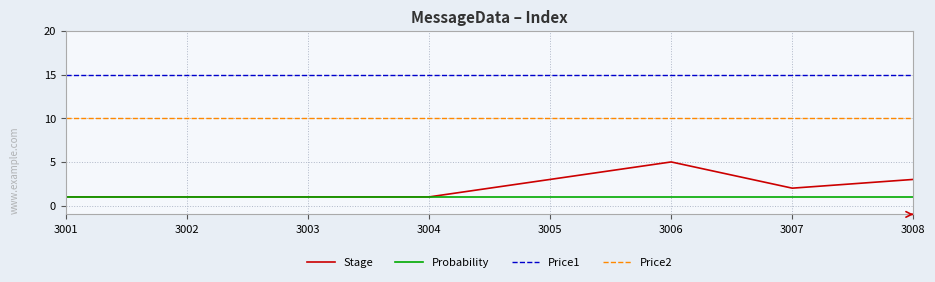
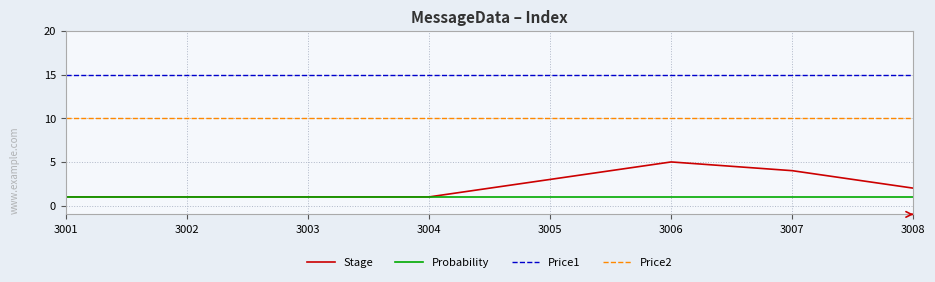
  {
    "Stage": {
      "3005": 3,
      "3006": 5,
-     "3007": 2,
-     "3008": 3
+     "3007": 4,
+     "3008": 2
    },
    "Probability": {
      "3005": 1,
      "3006": 1,
      "3007": 1,
      "3008": 1
    },
    "Price1": {
      "3001": 15,
      "3002": 15,
      "3003": 15,
      "3004": 15,
      "3005": 15,
      "3006": 15,
      "3007": 15,
      "3008": 15
    },
    "Price2": {
      "3001": 10,
      "3002": 10,
      "3003": 10,
      "3004": 10,
      "3005": 10,
      "3006": 10,
      "3007": 10,
      "3008": 10
    }
  }
